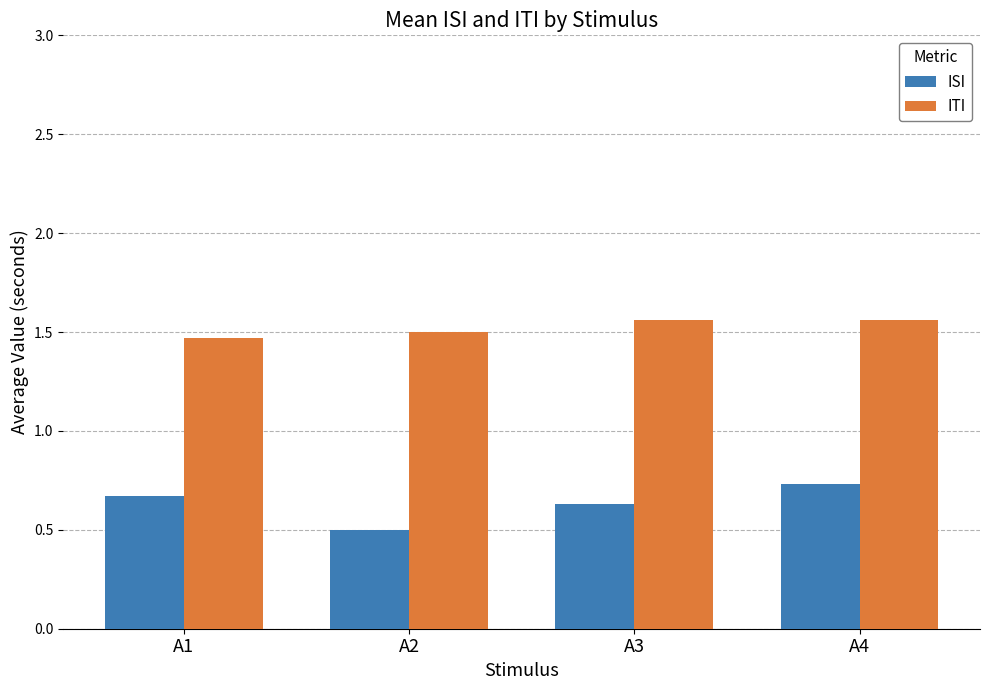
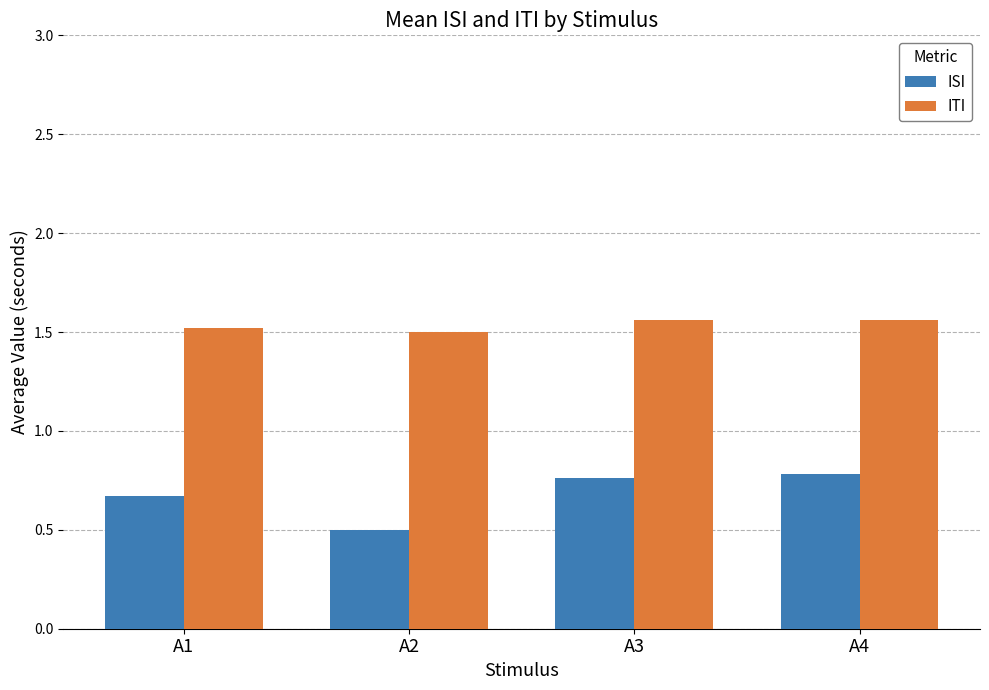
  {
    "ISI": {
      "A1": 0.67,
      "A2": 0.50,
-     "A3": 0.63,
-     "A4": 0.73
+     "A3": 0.76,
+     "A4": 0.78
    },
    "ITI": {
-     "A1": 1.47,
+     "A1": 1.52,
      "A2": 1.50,
      "A3": 1.56,
      "A4": 1.56
    }
  }
